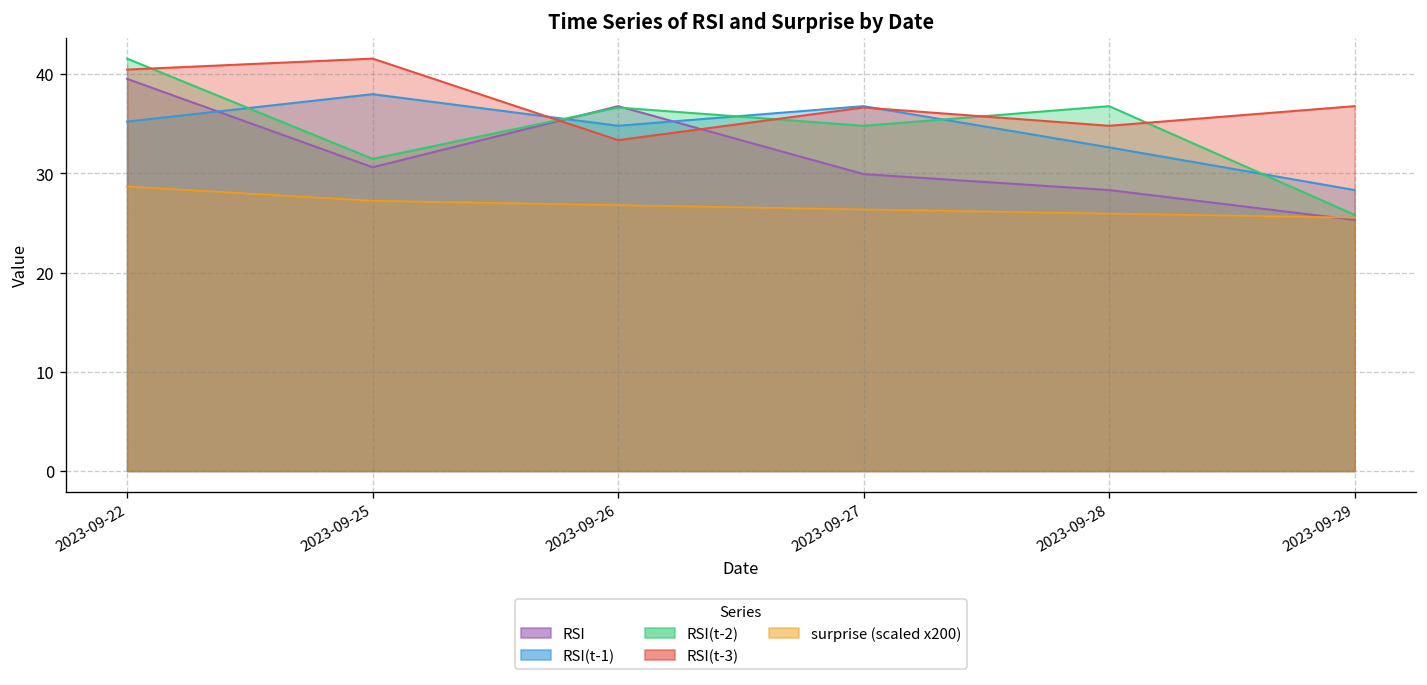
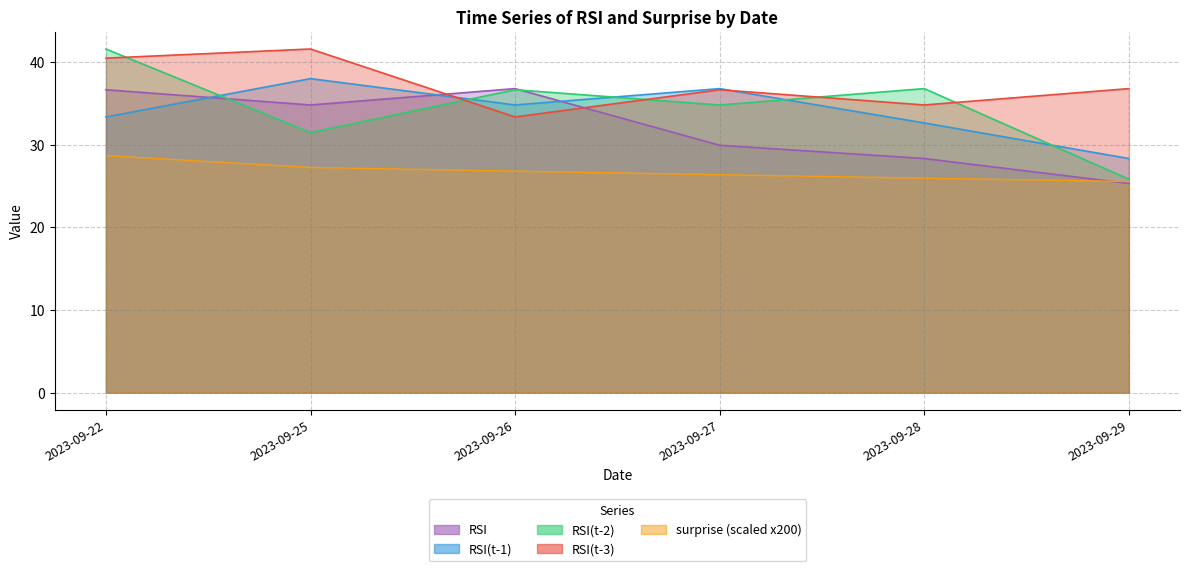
  {
    "RSI": {
-     "2023-09-22": 40,
-     "2023-09-25": 31,
+     "2023-09-22": 37,
+     "2023-09-25": 35,
      "2023-09-27": 30,
      "2023-09-28": 28
    },
    "RSI(t-1)": {
-     "2023-09-22": 35,
+     "2023-09-22": 33,
      "2023-09-25": 38,
      "2023-09-26": 35,
      "2023-09-28": 33,
      "2023-09-29": 28
    },
    "RSI(t-2)": {
      "2023-09-22": 42,
      "2023-09-25": 31,
      "2023-09-27": 35,
      "2023-09-28": 37
    }
  }
